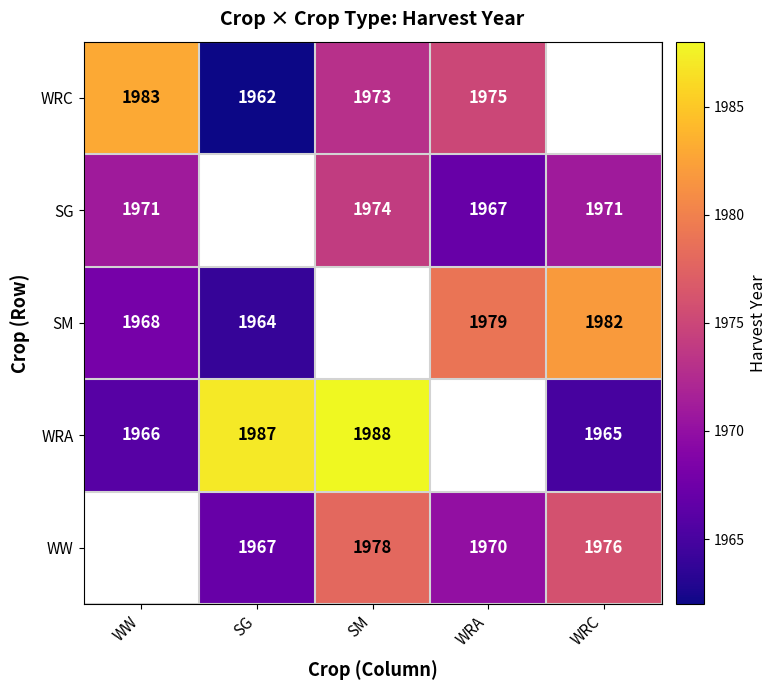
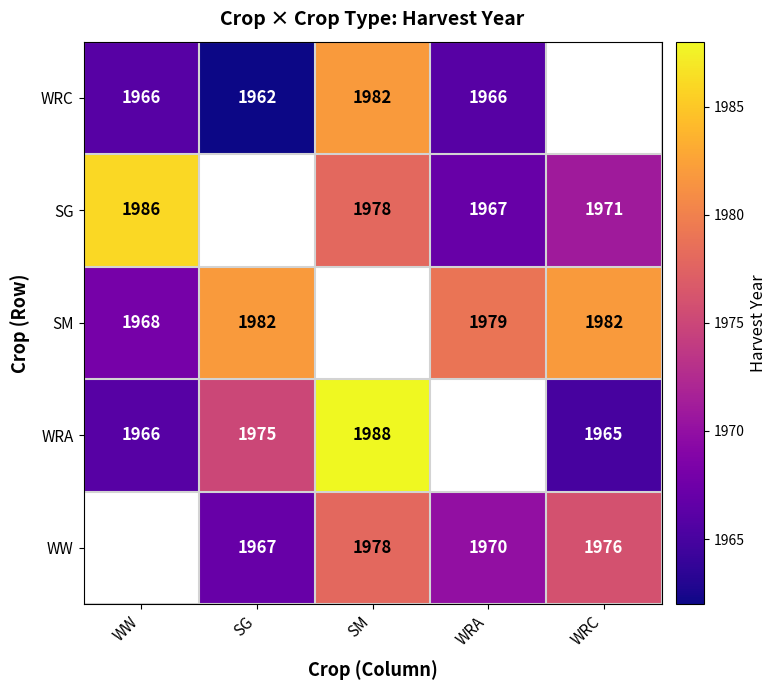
  {
    "WRC": {
-     "WW": 1983,
+     "WW": 1966,
      "SG": 1962,
-     "SM": 1973,
-     "WRA": 1975
+     "SM": 1982,
+     "WRA": 1966
    },
    "SG": {
-     "WW": 1971,
-     "SM": 1974,
+     "WW": 1986,
+     "SM": 1978,
      "WRA": 1967,
      "WRC": 1971
    },
    "SM": {
      "WW": 1968,
-     "SG": 1964,
+     "SG": 1982,
      "WRA": 1979,
      "WRC": 1982
    },
    "WRA": {
      "WW": 1966,
-     "SG": 1987,
+     "SG": 1975,
      "SM": 1988,
      "WRC": 1965
    },
    "WW": {
      "SG": 1967,
      "SM": 1978,
      "WRA": 1970,
      "WRC": 1976
    }
  }
